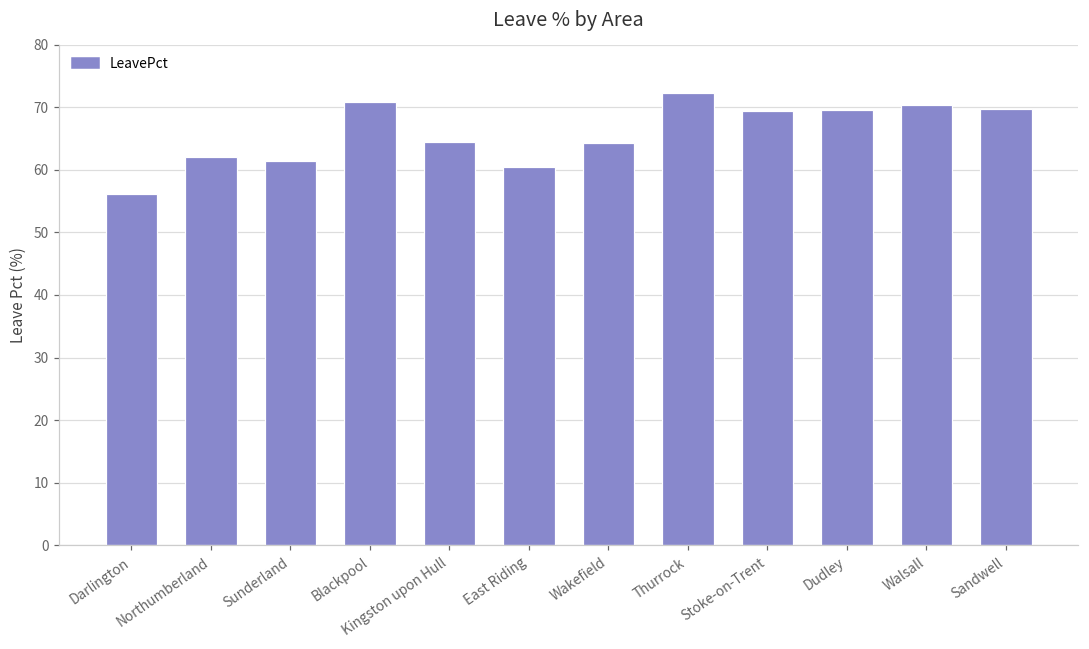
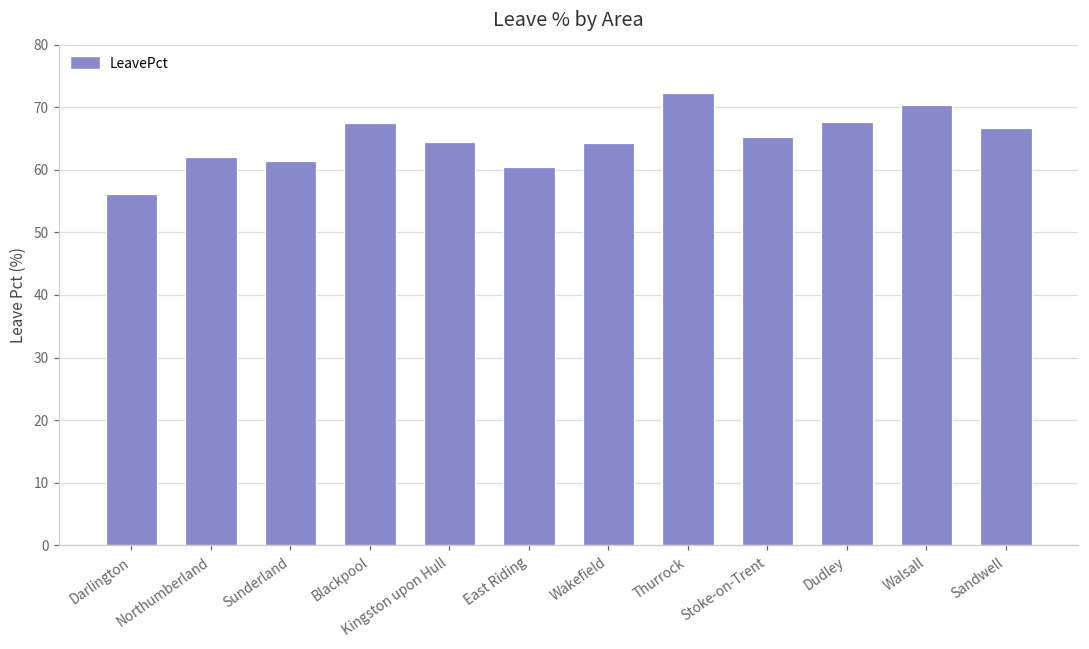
  {
    "Darlington": 56,
    "Northumberland": 62,
    "Sunderland": 61,
-   "Blackpool": 71,
+   "Blackpool": 67,
    "Kingston upon Hull": 65,
    "East Riding": 60,
    "Wakefield": 64,
    "Thurrock": 72,
-   "Stoke-on-Trent": 69,
-   "Dudley": 70,
+   "Stoke-on-Trent": 65,
+   "Dudley": 68,
    "Walsall": 70,
-   "Sandwell": 70
+   "Sandwell": 67
  }
